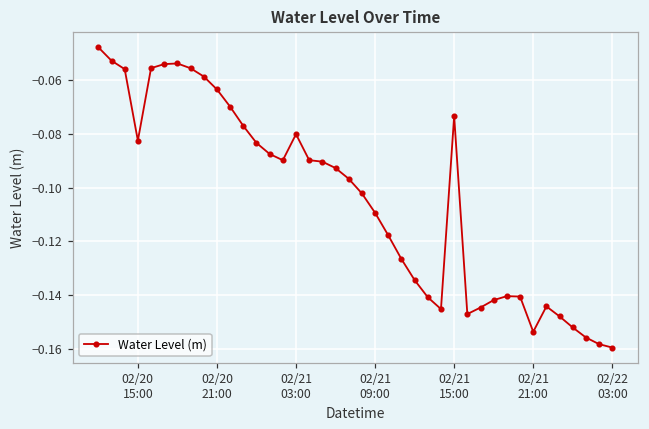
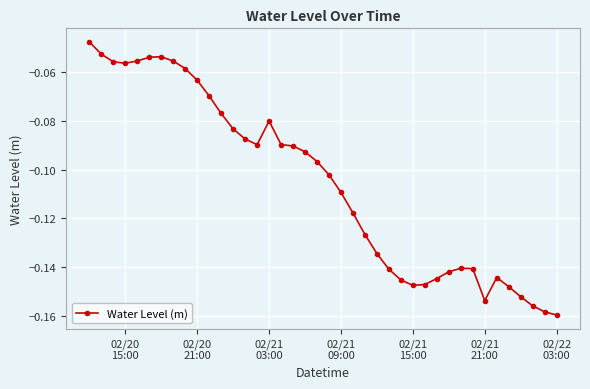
  {
-   "02/20 15:00": -0.082,
+   "02/20 15:00": -0.056,
    "02/20 21:00": -0.063,
    "02/21 03:00": -0.080,
    "02/21 09:00": -0.109,
-   "02/21 15:00": -0.073,
+   "02/21 15:00": -0.147,
    "02/21 21:00": -0.154,
    "02/22 03:00": -0.160
  }
